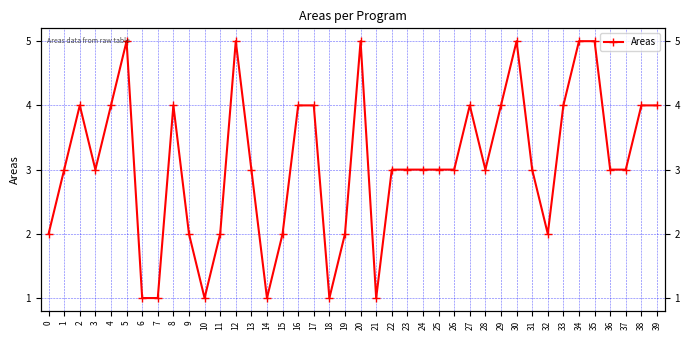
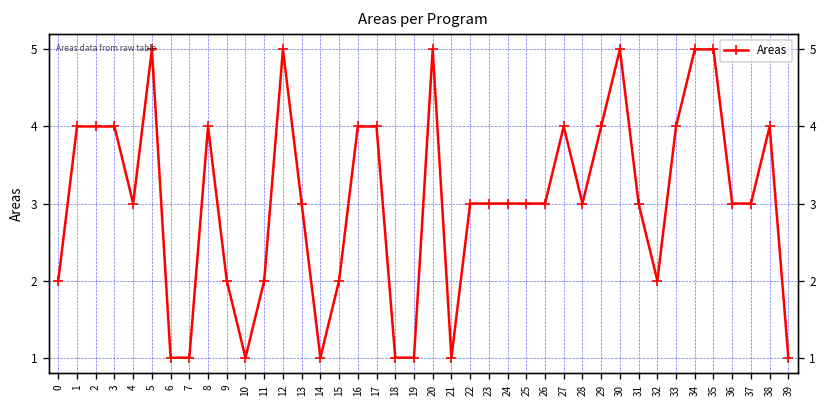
  {
    "0": 2,
-   "1": 3,
+   "1": 4,
    "2": 4,
-   "3": 3,
-   "4": 4,
+   "3": 4,
+   "4": 3,
    "5": 5,
    "6": 1,
    "7": 1,
    "8": 4,
    "9": 2,
    "10": 1,
    "11": 2,
    "12": 5,
    "13": 3,
    "14": 1,
    "15": 2,
    "16": 4,
    "17": 4,
    "18": 1,
-   "19": 2,
+   "19": 1,
    "20": 5,
    "21": 1,
    "22": 3,
    "23": 3,
    "24": 3,
    "25": 3,
    "26": 3,
    "27": 4,
    "28": 3,
    "29": 4,
    "30": 5,
    "31": 3,
    "32": 2,
    "33": 4,
    "34": 5,
    "35": 5,
    "36": 3,
    "37": 3,
    "38": 4,
-   "39": 4
+   "39": 1
  }
